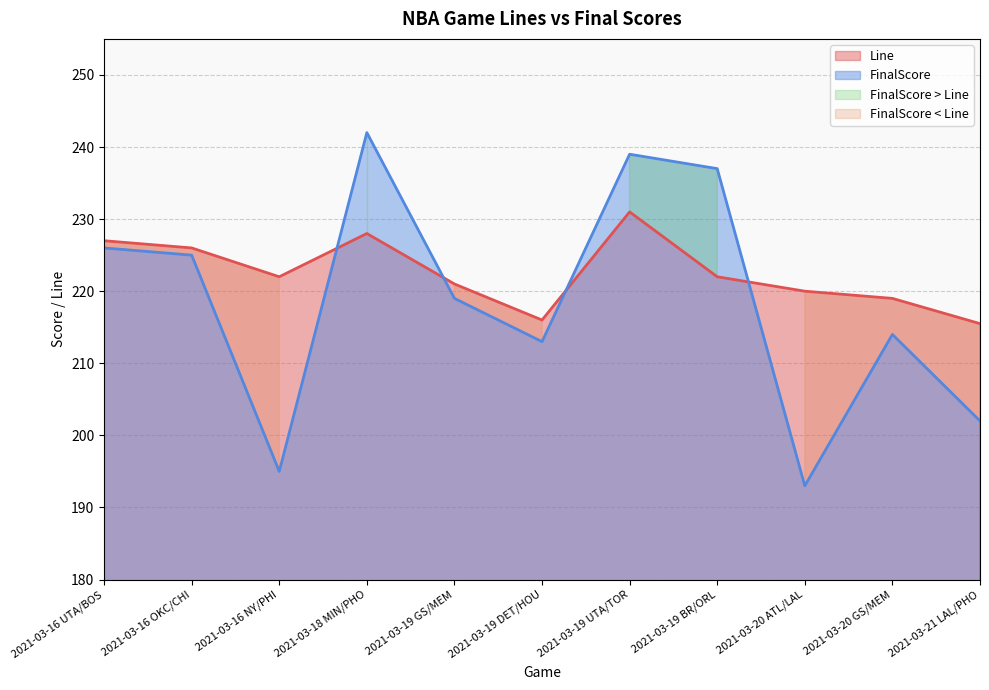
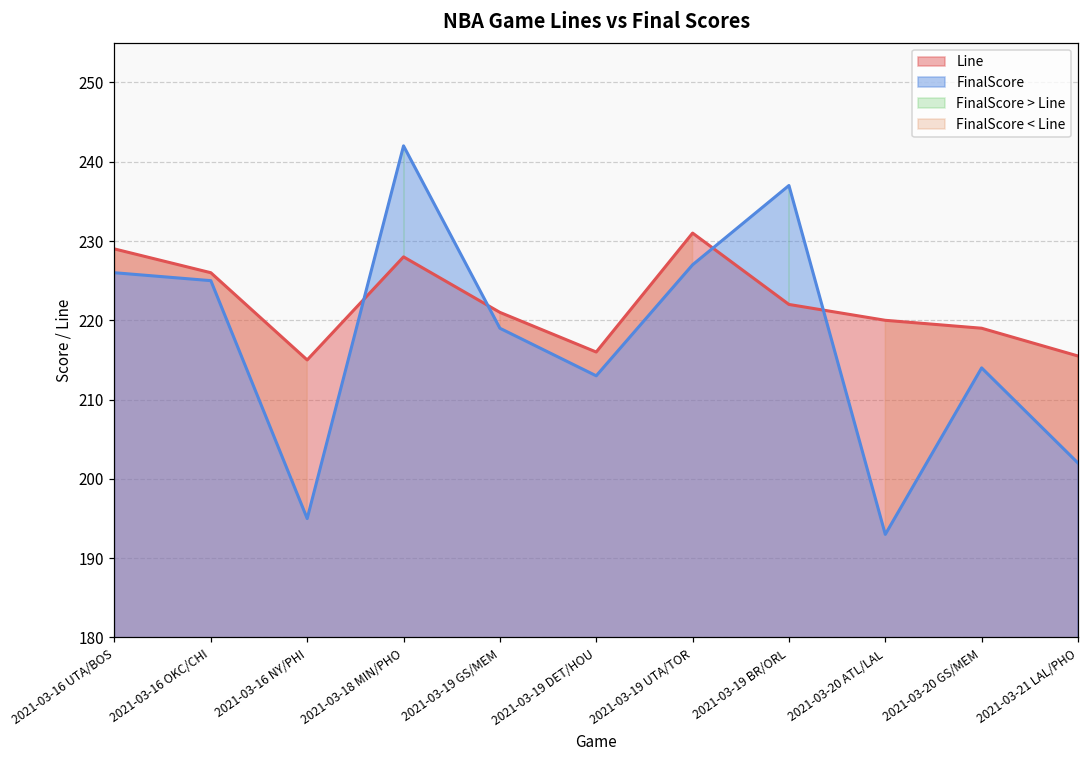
  {
    "Line": {
-     "2021-03-16 UTA/BOS": 227,
+     "2021-03-16 UTA/BOS": 229,
      "2021-03-16 OKC/CHI": 226,
-     "2021-03-16 NY/PHI": 222,
+     "2021-03-16 NY/PHI": 215,
      "2021-03-18 MIN/PHO": 228,
      "2021-03-19 GS/MEM": 221,
      "2021-03-19 DET/HOU": 216,
      "2021-03-19 UTA/TOR": 231,
      "2021-03-19 BR/ORL": 222,
      "2021-03-20 ATL/LAL": 220,
      "2021-03-20 GS/MEM": 219,
      "2021-03-21 LAL/PHO": 216
    },
    "FinalScore": {
      "2021-03-16 UTA/BOS": 226,
      "2021-03-16 OKC/CHI": 225,
      "2021-03-16 NY/PHI": 195,
      "2021-03-18 MIN/PHO": 242,
      "2021-03-19 GS/MEM": 219,
      "2021-03-19 DET/HOU": 213,
-     "2021-03-19 UTA/TOR": 239,
+     "2021-03-19 UTA/TOR": 227,
      "2021-03-19 BR/ORL": 237,
      "2021-03-20 ATL/LAL": 193,
      "2021-03-20 GS/MEM": 214,
      "2021-03-21 LAL/PHO": 202
    }
  }
